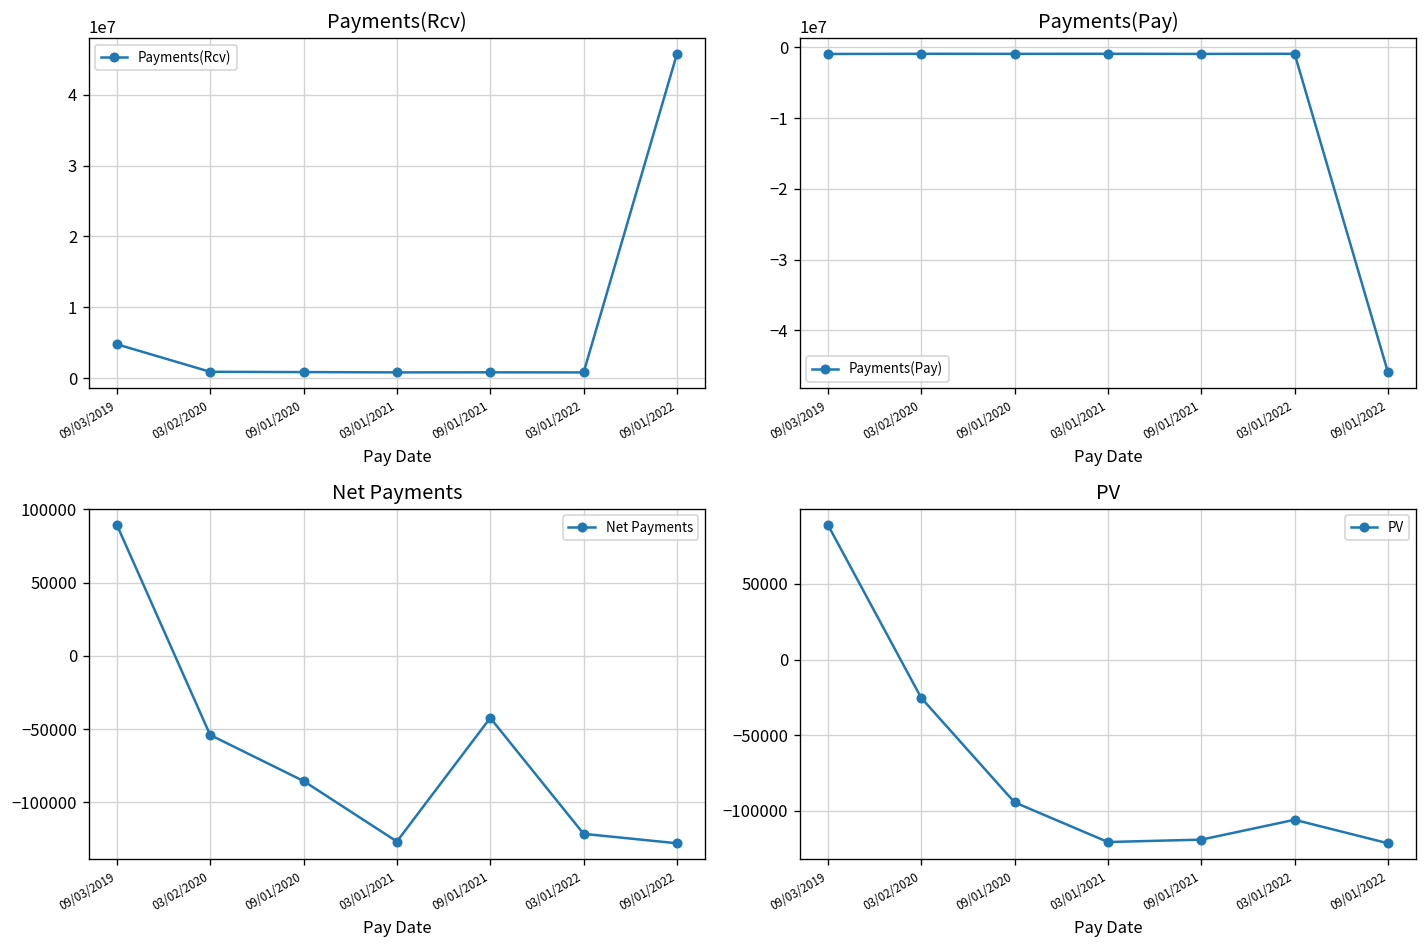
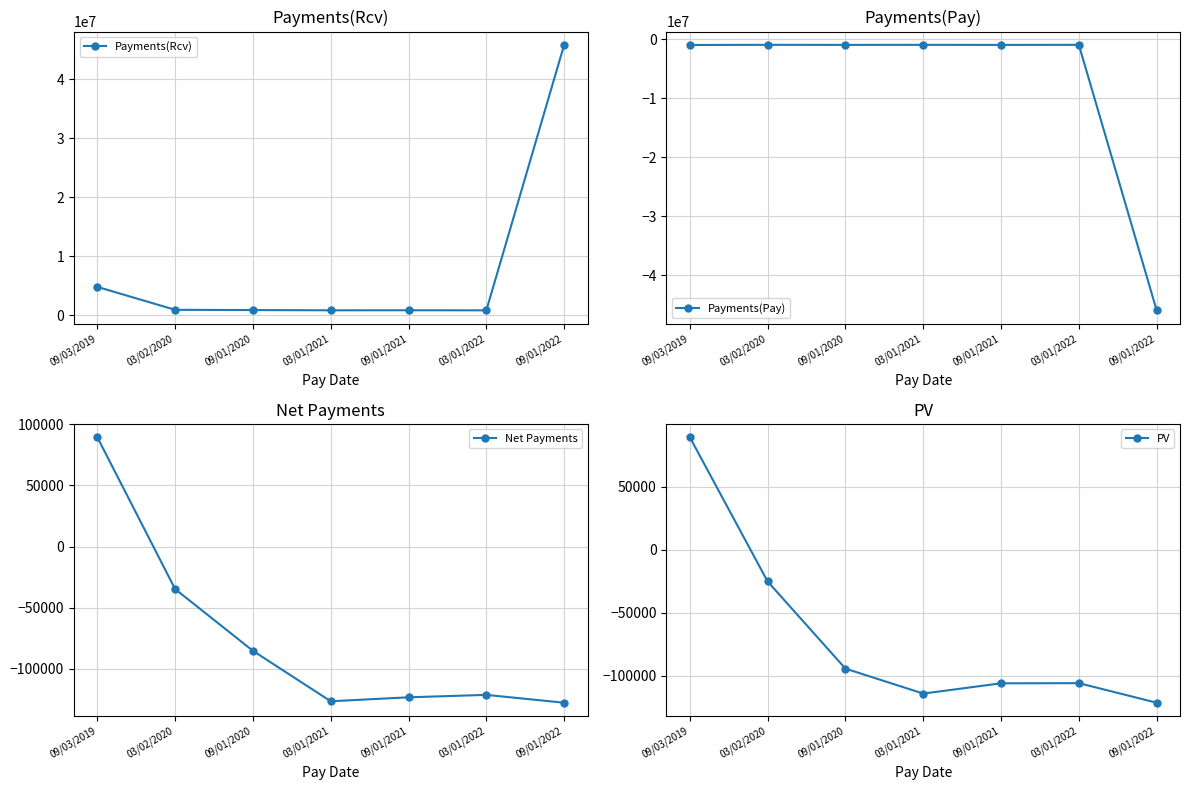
  {
    "Payments(Rcv)": {
      "09/03/2019": 5000000,
      "03/02/2020": 1000000,
      "09/01/2020": 1000000,
      "03/01/2021": 1000000,
      "09/01/2021": 1000000,
      "03/01/2022": 1000000,
      "09/01/2022": 46000000
    },
    "Payments(Pay)": {
      "09/03/2019": -1000000,
      "03/02/2020": -1000000,
      "09/01/2020": -1000000,
      "03/01/2021": -1000000,
      "09/01/2021": -1000000,
      "03/01/2022": -1000000,
      "09/01/2022": -46000000
    },
    "Net Payments": {
      "09/03/2019": 90000,
-     "03/02/2020": -54000,
+     "03/02/2020": -35000,
      "09/01/2020": -85000,
      "03/01/2021": -127000,
-     "09/01/2021": -42000,
+     "09/01/2021": -123000,
      "03/01/2022": -121000,
      "09/01/2022": -128000
    },
    "PV": {
      "09/03/2019": 89000,
      "03/02/2020": -25000,
      "09/01/2020": -94000,
-     "03/01/2021": -121000,
-     "09/01/2021": -119000,
+     "03/01/2021": -114000,
+     "09/01/2021": -106000,
      "03/01/2022": -106000,
      "09/01/2022": -122000
    }
  }
